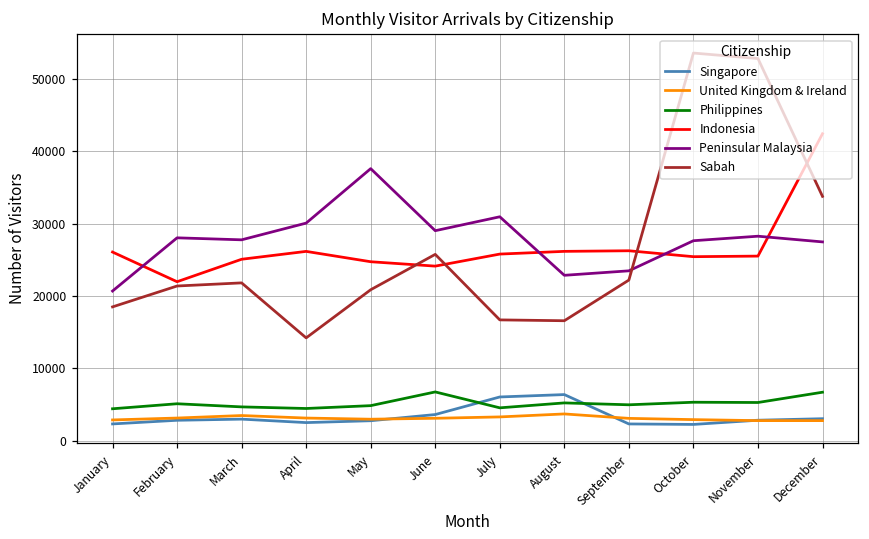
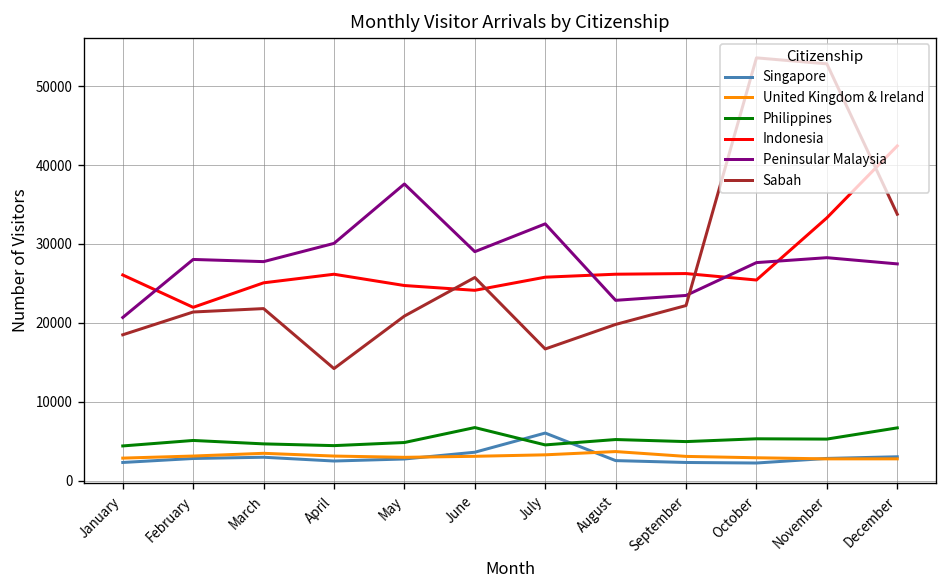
  {
    "Singapore": {
      "January": 2000,
      "March": 3000,
      "April": 3000,
      "June": 4000,
      "July": 6000,
-     "August": 6000,
+     "August": 3000,
      "September": 2000,
      "October": 2000
    },
    "United Kingdom & Ireland": {
      "January": 3000,
      "March": 3000,
      "April": 3000,
      "June": 3000,
      "July": 3000,
      "August": 4000,
      "September": 3000,
      "October": 3000
    },
    "Philippines": {
      "January": 4000,
      "February": 5000,
      "March": 5000,
      "April": 4000,
      "May": 5000,
      "June": 7000,
      "July": 5000,
      "August": 5000,
      "September": 5000,
      "October": 5000,
      "November": 5000,
      "December": 7000
    },
    "Indonesia": {
      "January": 26000,
      "February": 22000,
      "March": 25000,
      "April": 26000,
      "May": 25000,
      "June": 24000,
      "July": 26000,
      "August": 26000,
      "September": 26000,
      "October": 25000,
-     "November": 26000
+     "November": 33000
    },
    "Peninsular Malaysia": {
      "January": 21000,
      "February": 28000,
      "March": 28000,
      "April": 30000,
      "May": 38000,
      "June": 29000,
-     "July": 31000,
+     "July": 33000,
      "August": 23000,
      "September": 23000,
      "October": 28000,
      "November": 28000,
      "December": 27000
    },
    "Sabah": {
      "January": 18000,
      "February": 21000,
      "March": 22000,
      "April": 14000,
      "May": 21000,
      "June": 26000,
      "July": 17000,
-     "August": 17000,
+     "August": 20000,
      "September": 22000,
      "December": 34000
    }
  }
